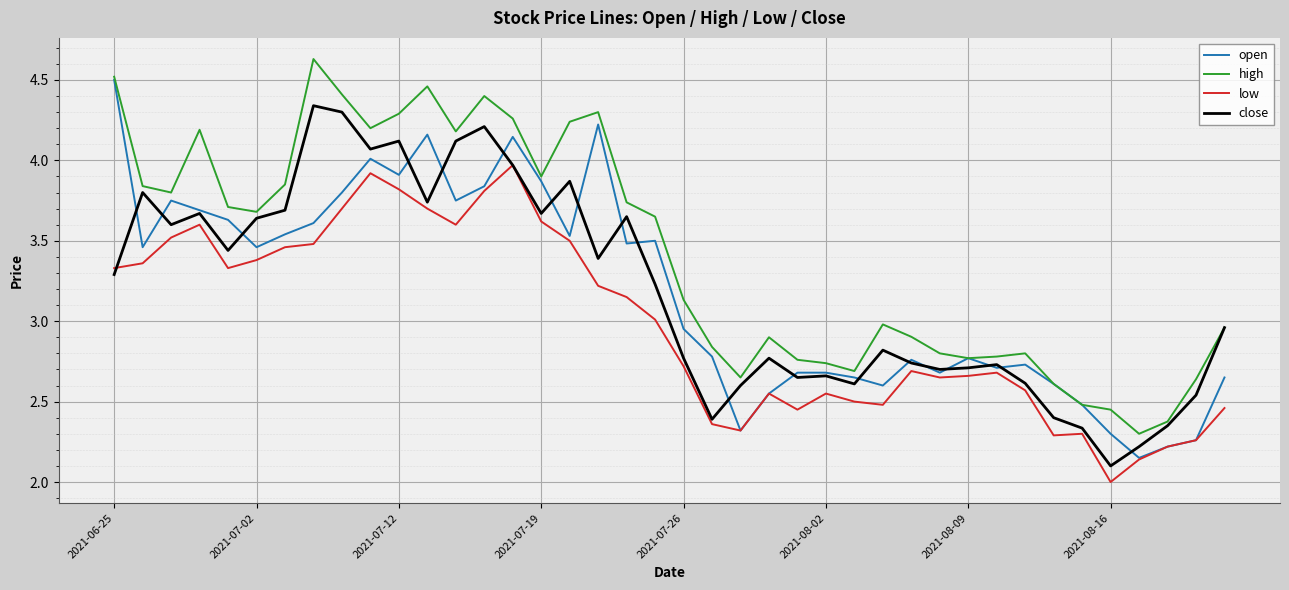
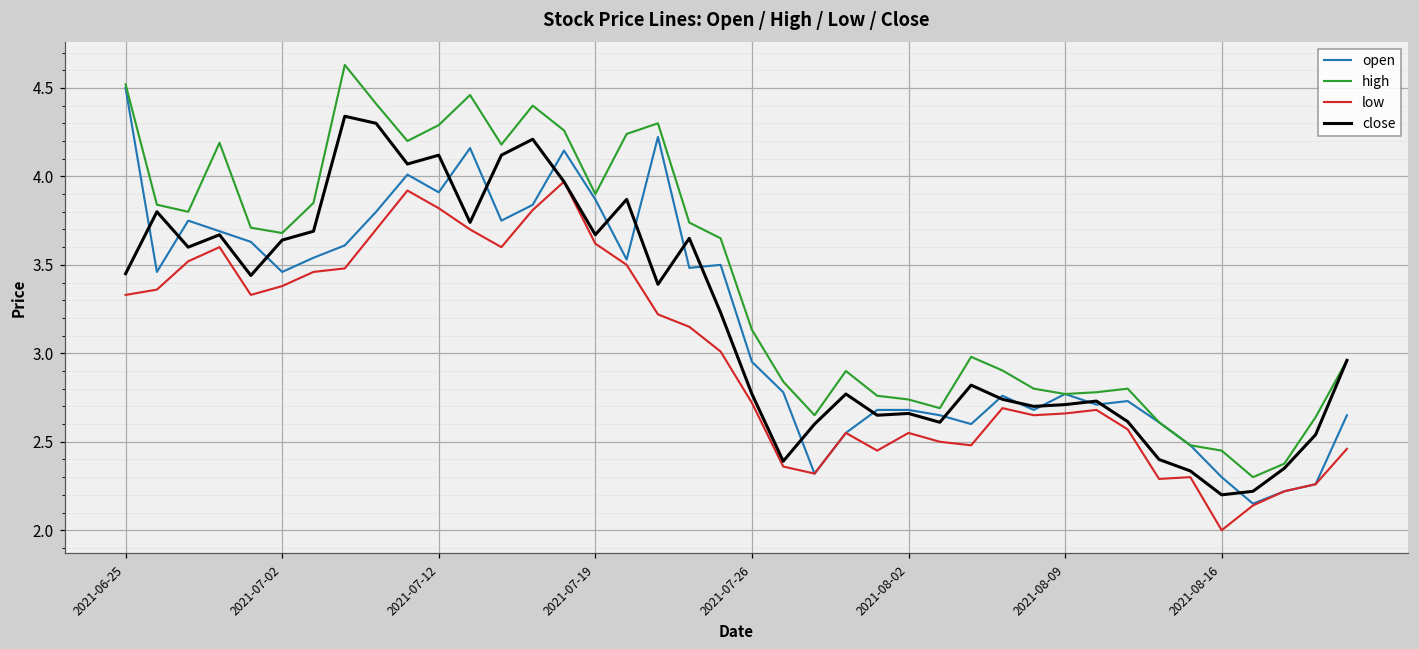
  {
    "open": {
      "2021-06-25": 4.50,
      "2021-07-02": 3.46,
      "2021-07-12": 3.91,
      "2021-07-19": 3.87,
      "2021-07-26": 2.95,
      "2021-08-02": 2.68,
      "2021-08-16": 2.30
    },
    "high": {
      "2021-06-25": 4.52,
      "2021-07-02": 3.68,
      "2021-07-12": 4.29,
      "2021-07-19": 3.90,
      "2021-07-26": 3.13,
      "2021-08-02": 2.74,
      "2021-08-16": 2.45
    },
    "low": {
      "2021-06-25": 3.33,
      "2021-07-02": 3.38,
      "2021-07-12": 3.82,
      "2021-07-19": 3.62,
      "2021-07-26": 2.72,
      "2021-08-02": 2.55,
      "2021-08-09": 2.66,
      "2021-08-16": 2.00
    },
    "close": {
-     "2021-06-25": 3.29,
+     "2021-06-25": 3.45,
      "2021-07-02": 3.64,
      "2021-07-12": 4.12,
      "2021-07-19": 3.67,
      "2021-07-26": 2.77,
      "2021-08-02": 2.66,
      "2021-08-09": 2.71,
-     "2021-08-16": 2.1
+     "2021-08-16": 2.2
    }
  }
